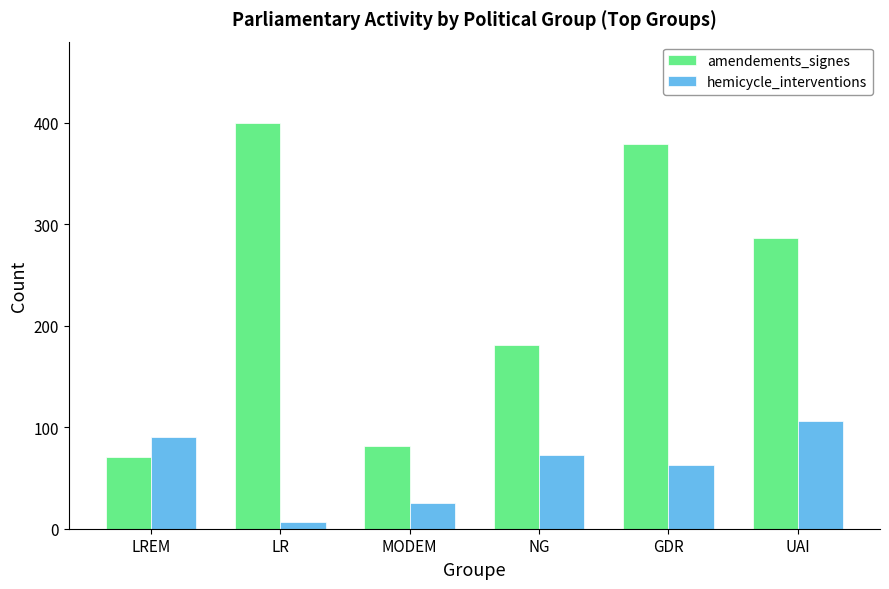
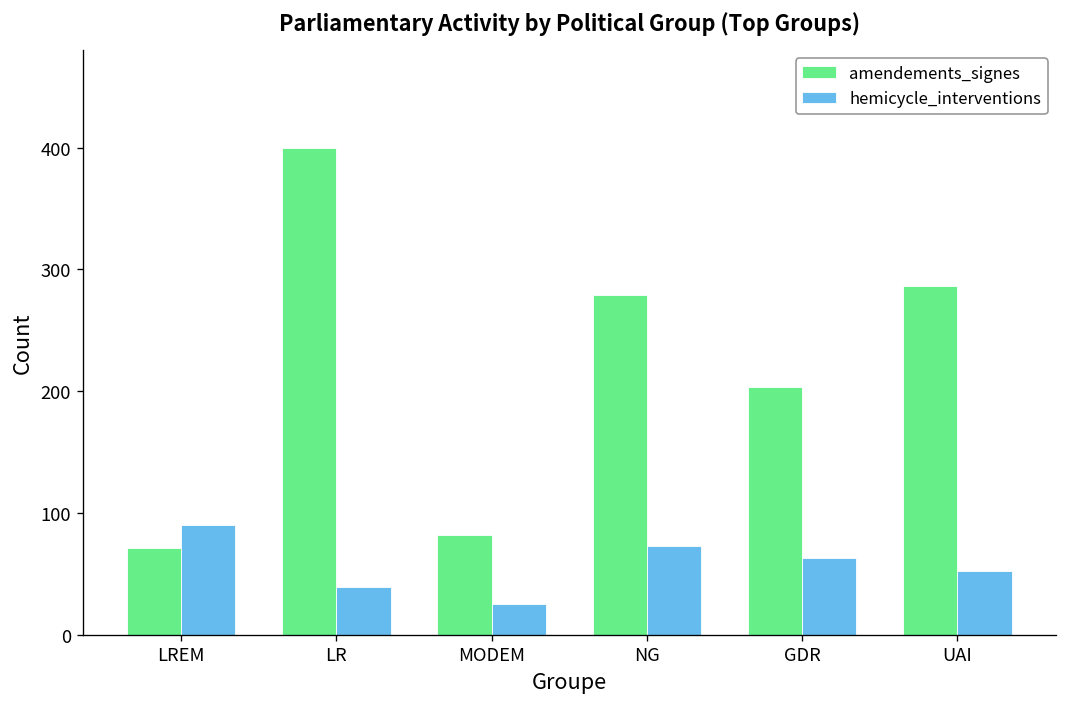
  {
    "amendements_signes": {
      "LREM": 71,
      "LR": 400,
      "MODEM": 82,
-     "NG": 181,
-     "GDR": 379,
+     "NG": 279,
+     "GDR": 203,
      "UAI": 286
    },
    "hemicycle_interventions": {
      "LREM": 90,
-     "LR": 7,
+     "LR": 39,
      "MODEM": 25,
      "NG": 73,
      "GDR": 63,
-     "UAI": 106
+     "UAI": 52
    }
  }
